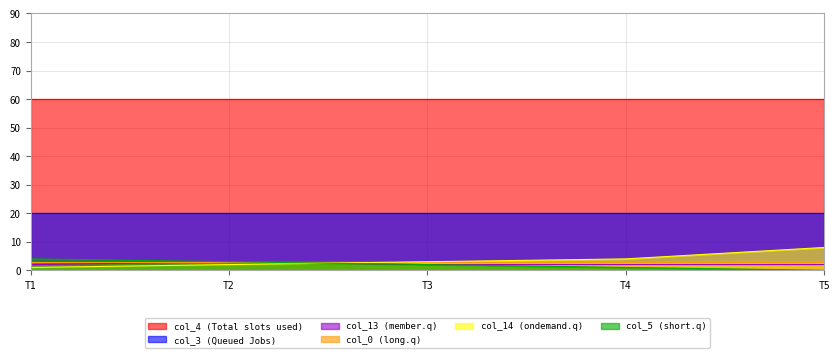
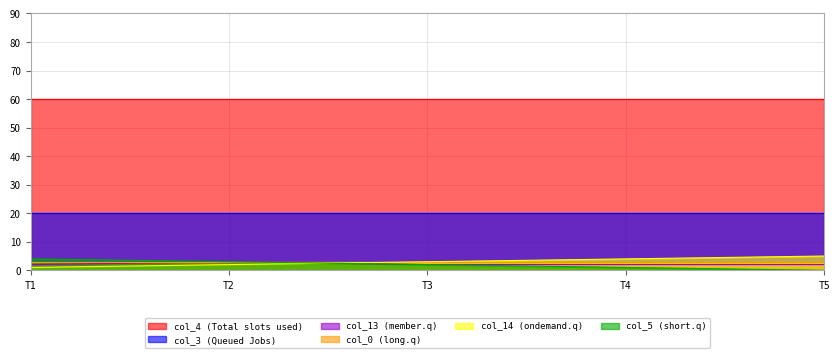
  {
    "col_4 (Total slots used)": {
      "T1": 60,
      "T2": 60,
      "T3": 60,
      "T4": 60,
      "T5": 60
    },
    "col_3 (Queued Jobs)": {
      "T1": 20,
      "T2": 20,
      "T3": 20,
      "T4": 20,
      "T5": 20
    },
    "col_13 (member.q)": {
      "T1": 2,
      "T4": 2,
      "T5": 2
    },
    "col_0 (long.q)": {
      "T1": 3,
      "T4": 3,
      "T5": 3
    },
    "col_14 (ondemand.q)": {
      "T1": 1,
      "T2": 2,
      "T4": 4,
-     "T5": 8
+     "T5": 5
    },
    "col_5 (short.q)": {
      "T1": 4,
      "T4": 1,
      "T5": 0
    }
  }
